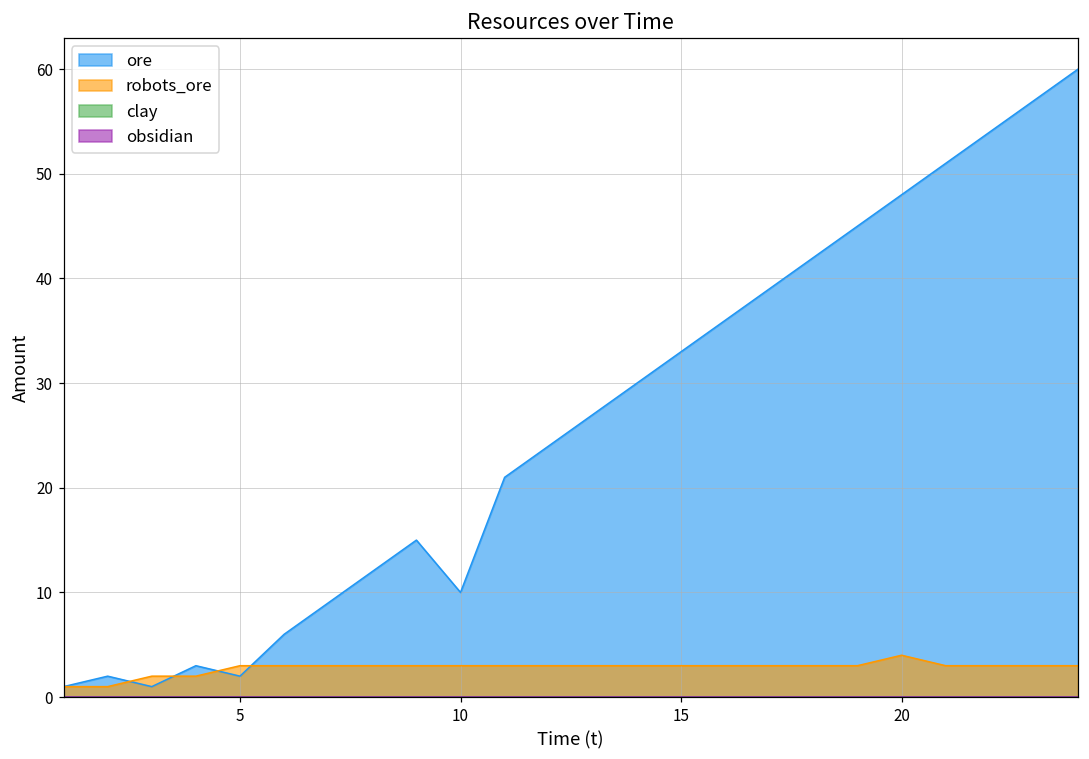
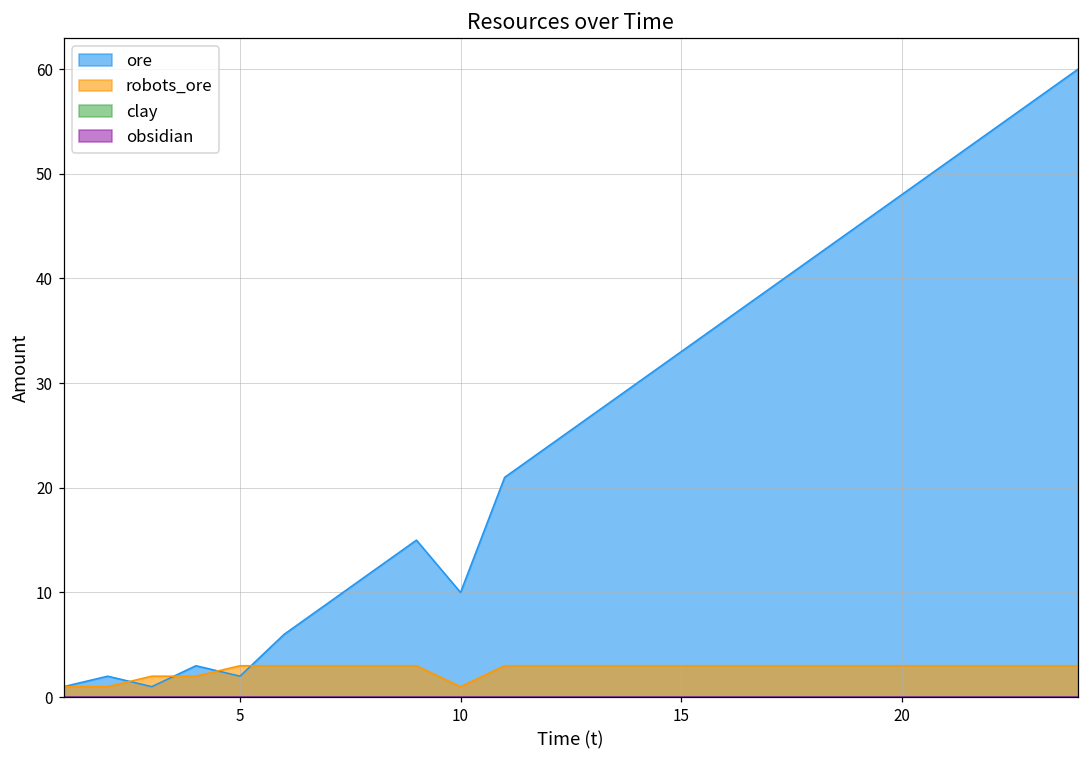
  {
    "ore": {
      "5": 2,
      "10": 10,
      "15": 33,
      "20": 48
    },
    "robots_ore": {
      "5": 3,
-     "10": 3,
+     "10": 1,
      "15": 3,
-     "20": 4
+     "20": 3
    },
    "obsidian": {
      "5": 0,
      "10": 0,
      "15": 0,
      "20": 0
    }
  }
